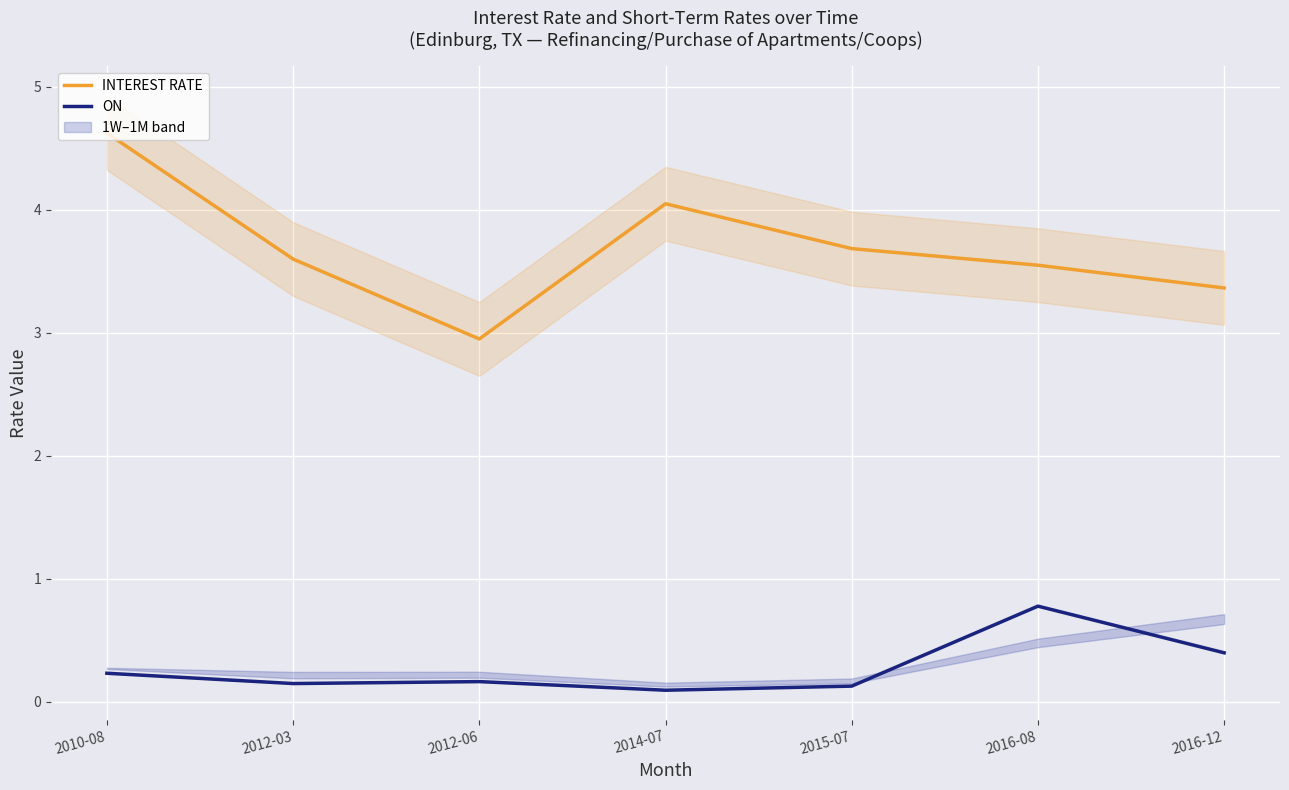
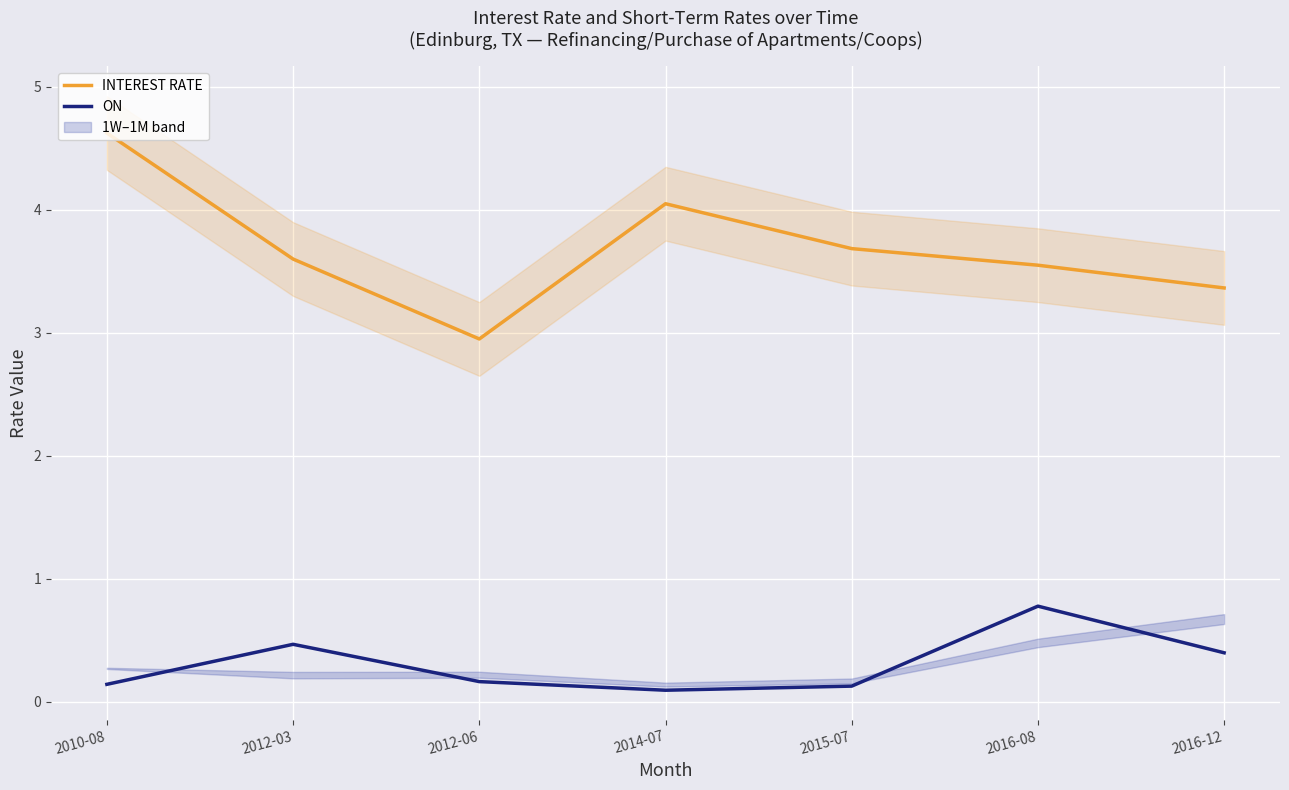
  {
    "ON": {
-     "2010-08": 0.23,
-     "2012-03": 0.15,
+     "2010-08": 0.14,
+     "2012-03": 0.47,
      "2012-06": 0.16,
      "2014-07": 0.09,
      "2015-07": 0.13,
      "2016-08": 0.78,
      "2016-12": 0.40
    }
  }
